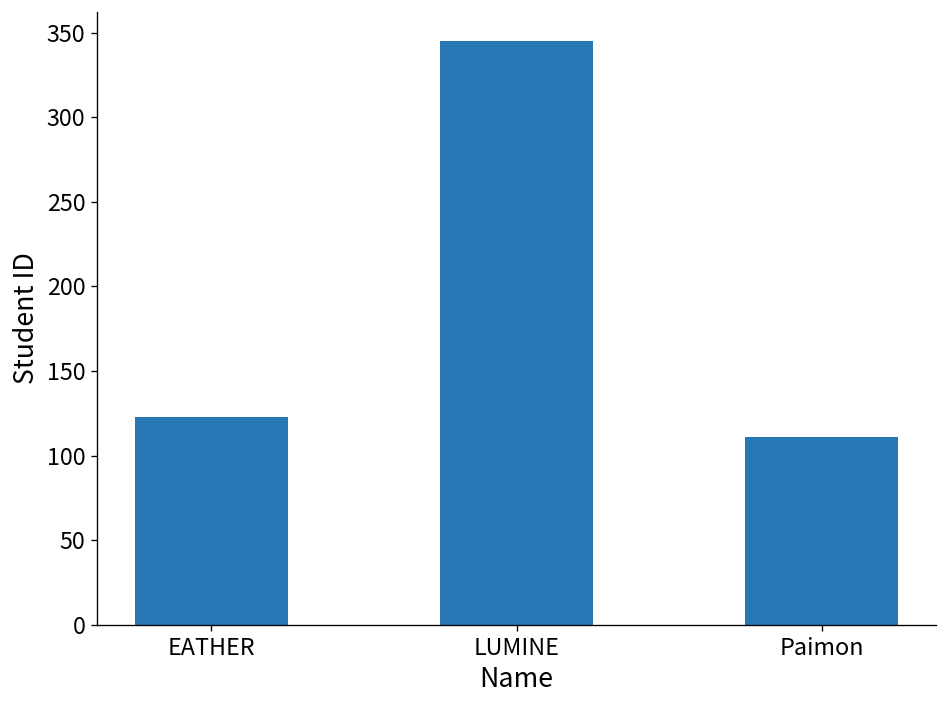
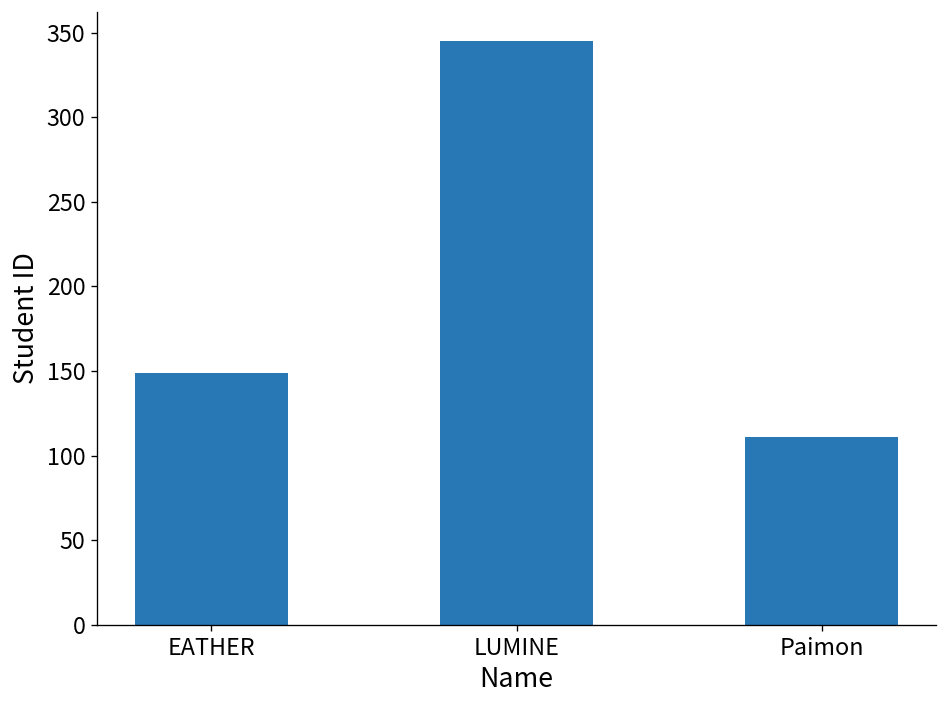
  {
-   "EATHER": 123,
+   "EATHER": 149,
    "LUMINE": 345,
    "Paimon": 111
  }
